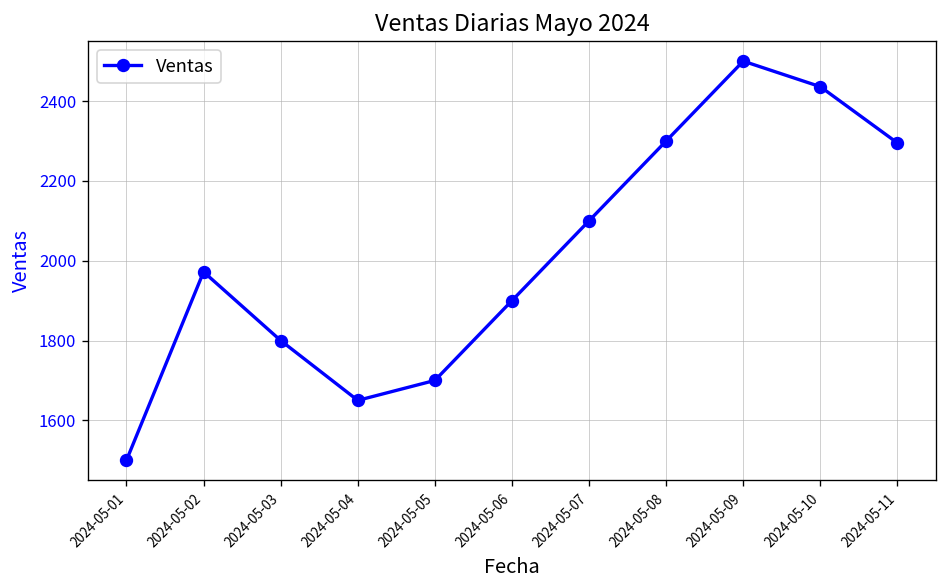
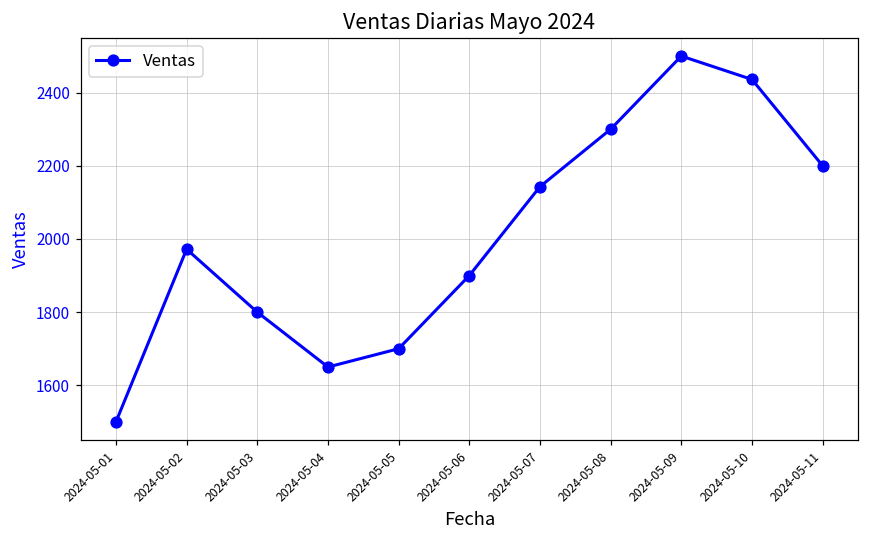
  {
    "2024-05-01": 1500,
    "2024-05-02": 1970,
    "2024-05-03": 1800,
    "2024-05-04": 1650,
    "2024-05-05": 1700,
    "2024-05-06": 1900,
-   "2024-05-07": 2100,
+   "2024-05-07": 2140,
    "2024-05-08": 2300,
    "2024-05-09": 2500,
    "2024-05-10": 2440,
-   "2024-05-11": 2300
+   "2024-05-11": 2200
  }
